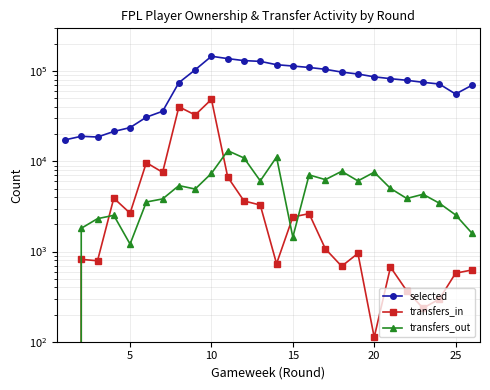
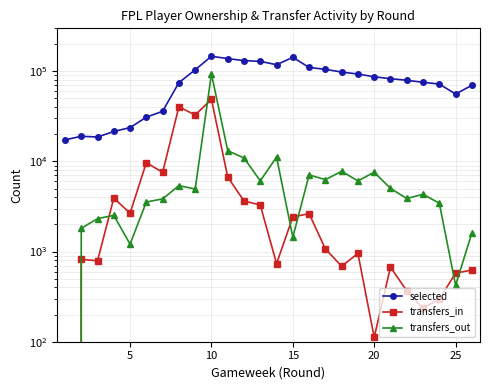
  {
    "selected": {
      "5": 24000,
      "10": 150000,
-     "15": 110000,
+     "15": 140000,
      "20": 90000,
      "25": 60000
    },
    "transfers_in": {
      "5": 2700,
      "10": 50000,
      "15": 2400,
      "20": 110,
      "25": 600
    },
    "transfers_out": {
      "5": 1200,
-     "10": 7000,
+     "10": 90000,
      "15": 1400,
      "20": 8000,
-     "25": 2600
+     "25": 400
    }
  }
